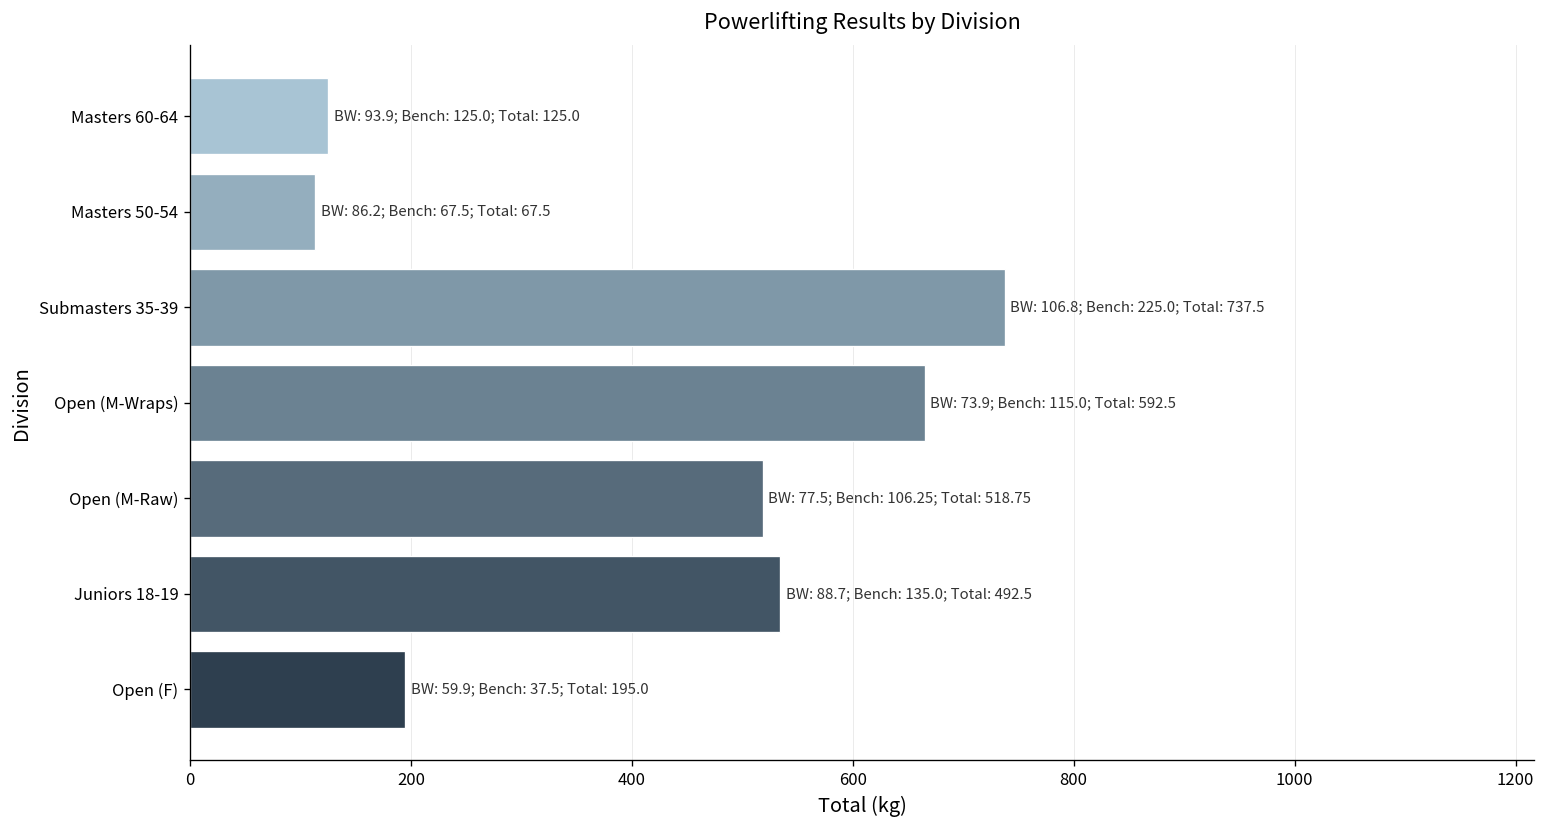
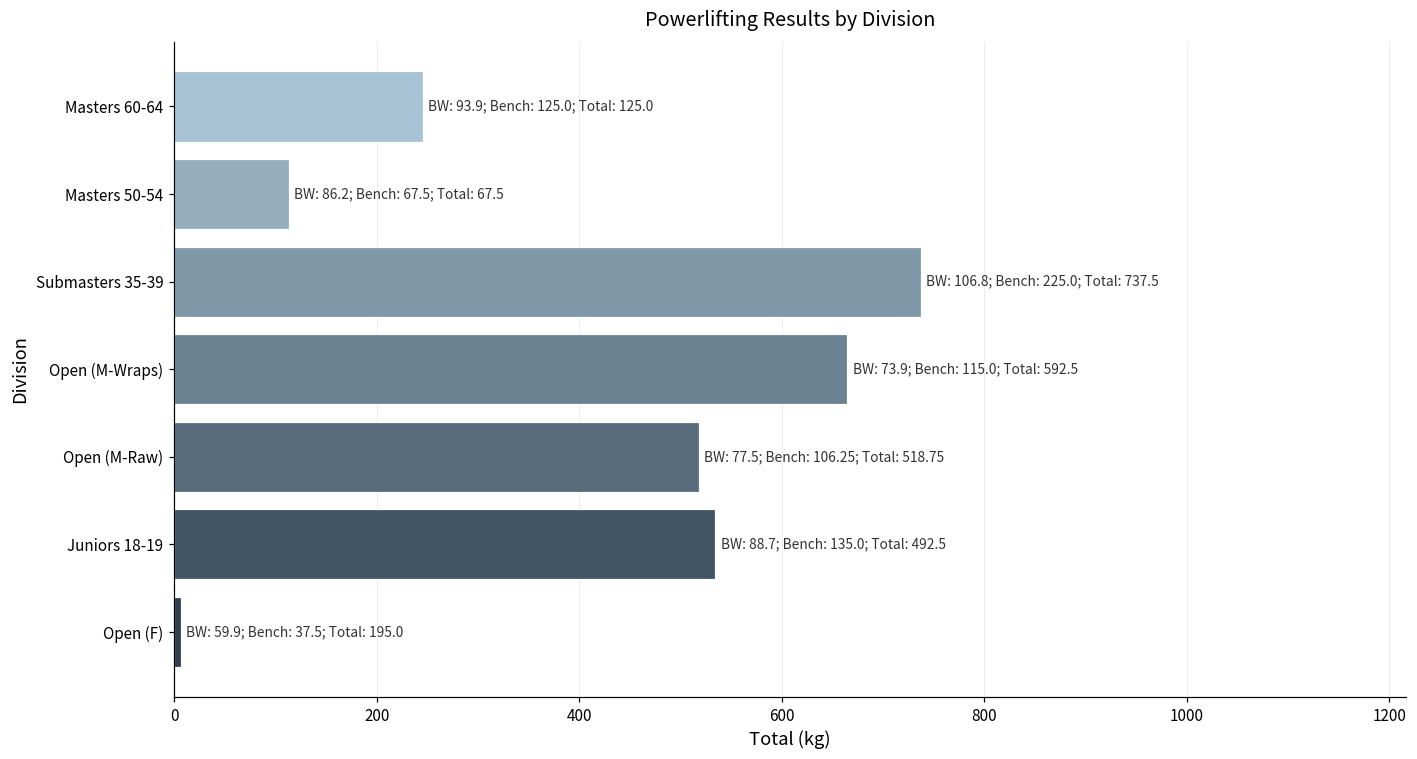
  {
-   "Masters 60-64": 130,
-   "Open (F)": 200
+   "Masters 60-64": 250,
+   "Open (F)": 10
  }
